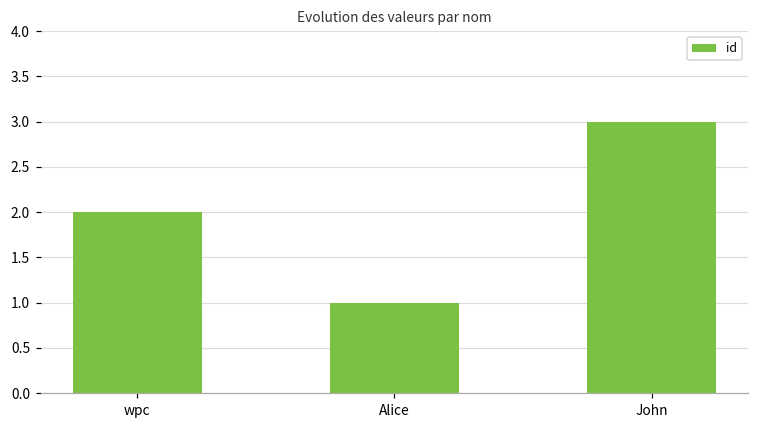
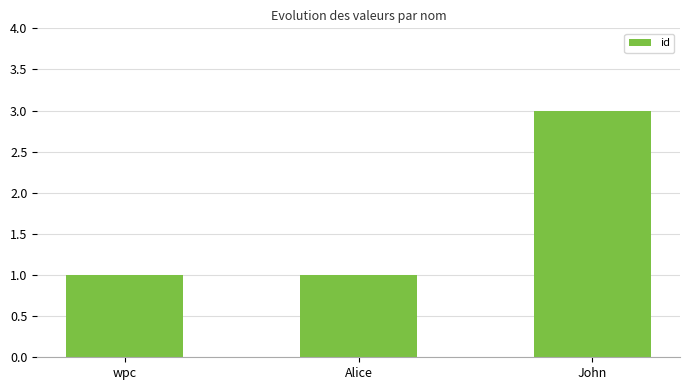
  {
-   "wpc": 2,
+   "wpc": 1,
    "Alice": 1,
    "John": 3
  }
